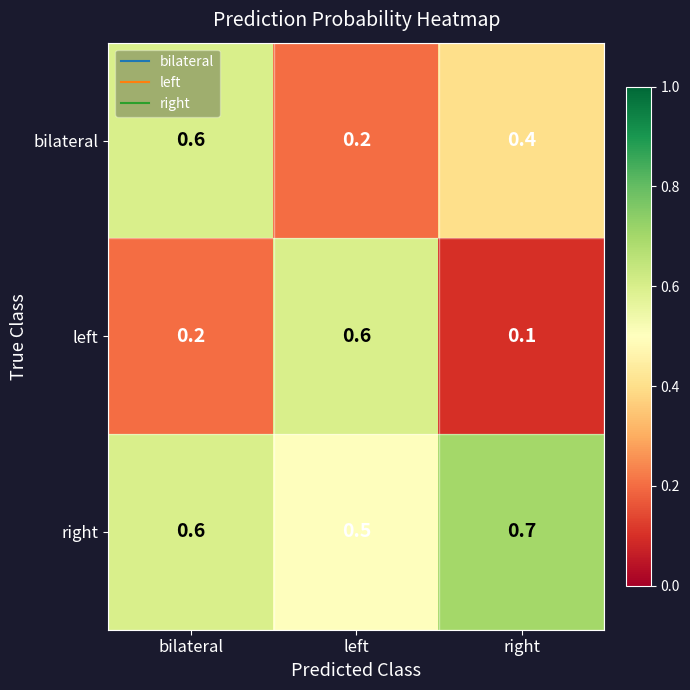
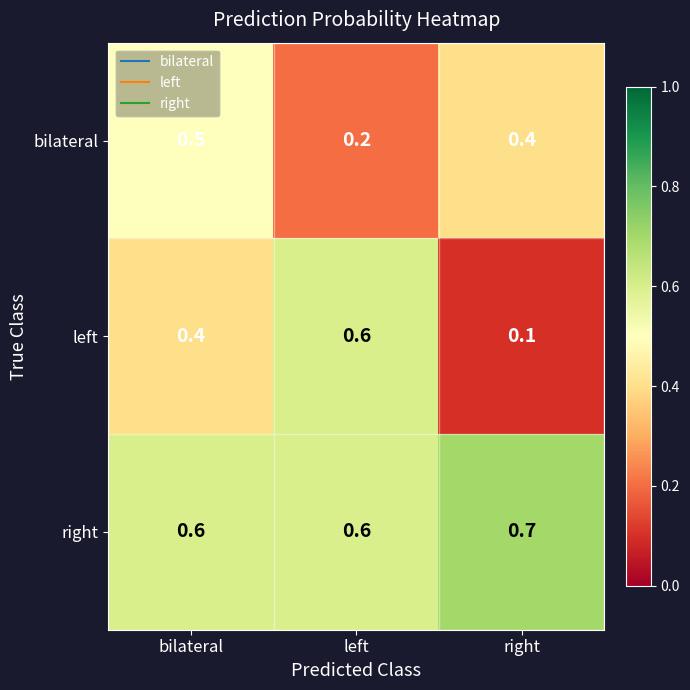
  {
    "bilateral": {
-     "bilateral": 0.6,
+     "bilateral": 0.5,
      "left": 0.2,
      "right": 0.4
    },
    "left": {
-     "bilateral": 0.2,
+     "bilateral": 0.4,
      "left": 0.6,
      "right": 0.1
    },
    "right": {
      "bilateral": 0.6,
-     "left": 0.5,
+     "left": 0.6,
      "right": 0.7
    }
  }
